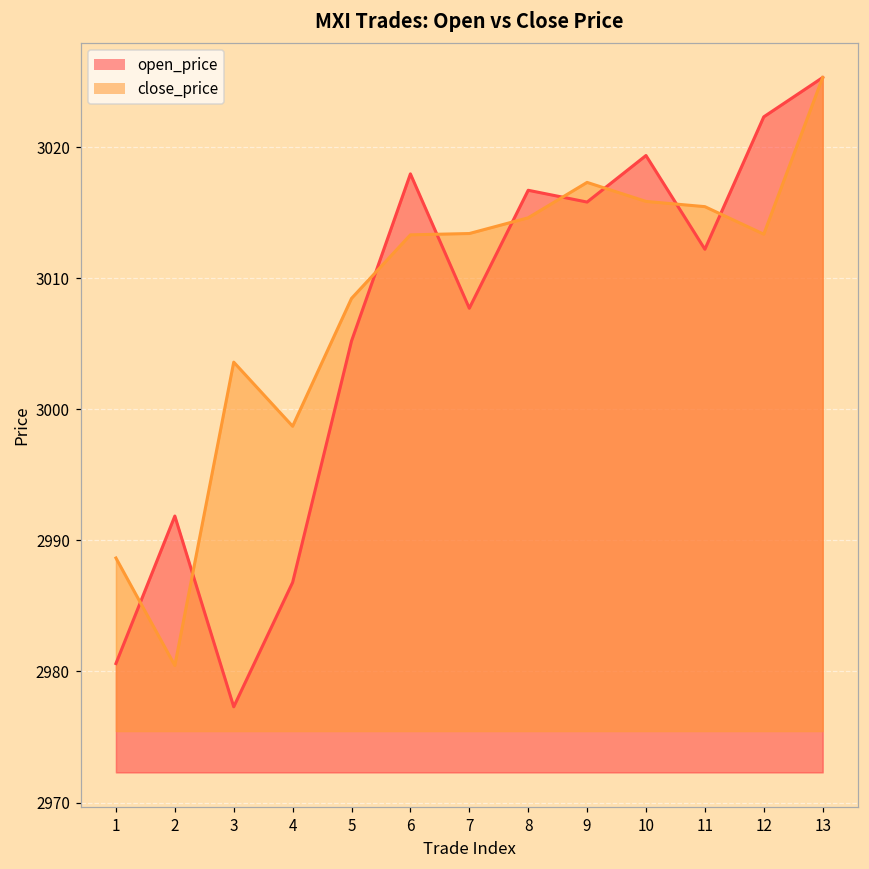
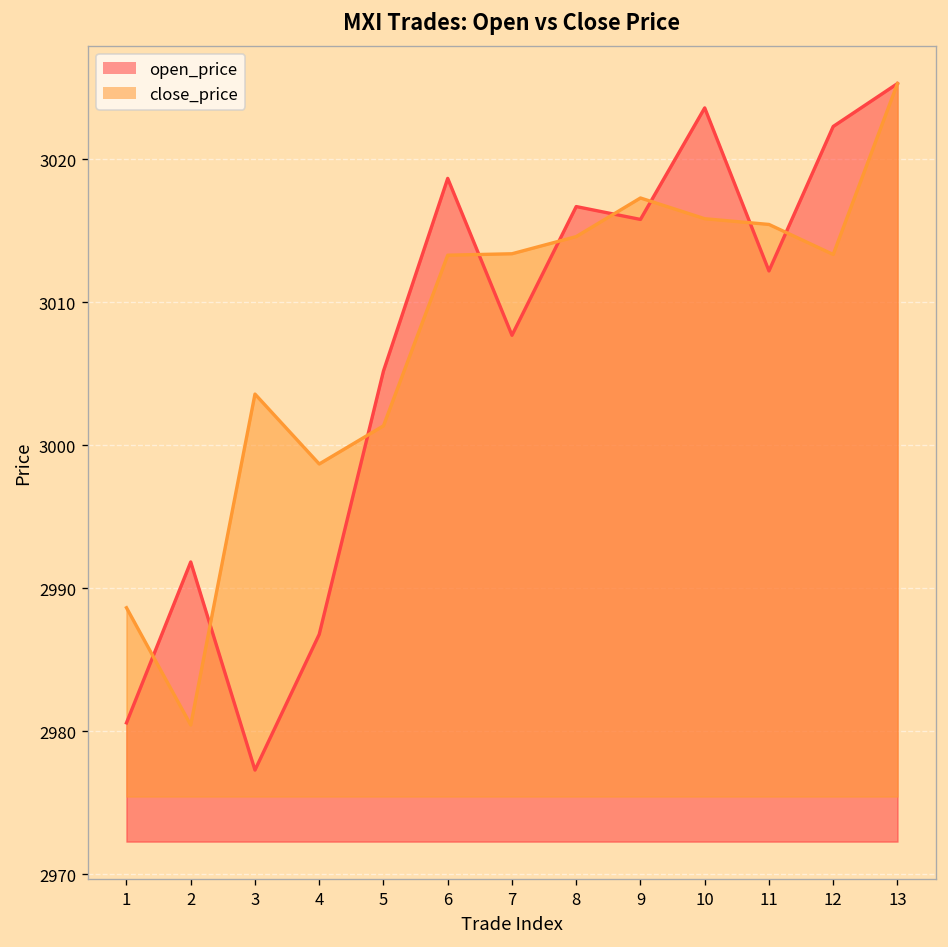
  {
    "open_price": {
      "1": 2980.6,
      "2": 2991.9,
      "3": 2977.3,
      "4": 2986.8,
      "5": 3005.2,
-     "6": 3018.0,
+     "6": 3018.7,
      "7": 3007.7,
      "8": 3016.7,
      "9": 3015.8,
-     "10": 3019.4,
+     "10": 3023.6,
      "11": 3012.2,
      "12": 3022.3
    },
    "close_price": {
      "1": 2988.7,
      "2": 2980.5,
      "3": 3003.6,
      "4": 2998.7,
-     "5": 3008.5,
+     "5": 3001.4,
      "6": 3013.3,
      "7": 3013.4,
      "8": 3014.6,
      "9": 3017.3,
      "10": 3015.9,
      "11": 3015.5,
      "12": 3013.4
    }
  }
